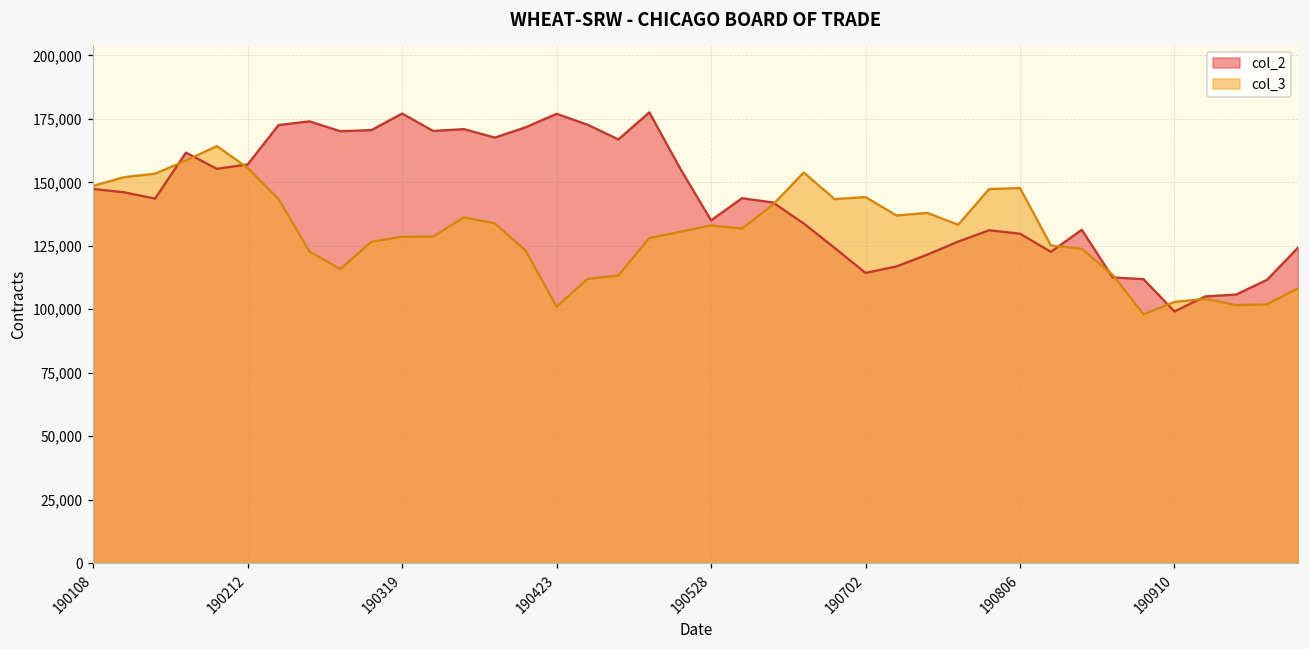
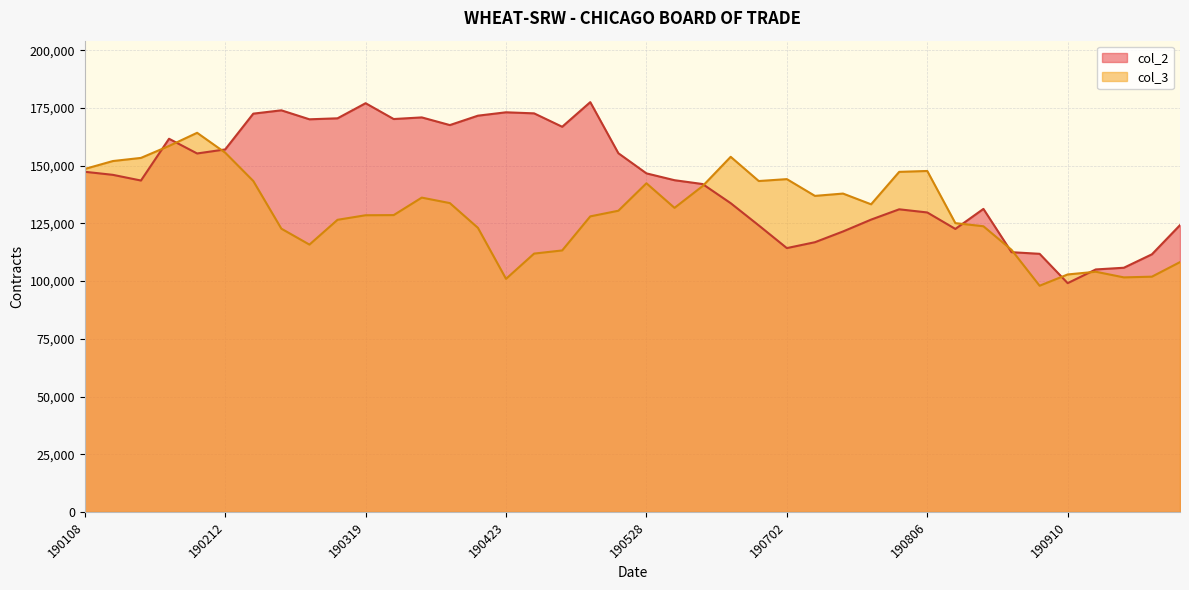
  {
    "col_2": {
      "190108": "147,000",
      "190212": "157,000",
      "190319": "177,000",
-     "190423": "177,000",
-     "190528": "135,000",
+     "190423": "173,000",
+     "190528": "147,000",
      "190702": "114,000",
      "190806": "130,000",
      "190910": "99,000"
    },
    "col_3": {
      "190108": "149,000",
      "190212": "156,000",
      "190319": "129,000",
      "190423": "101,000",
-     "190528": "133,000",
+     "190528": "142,000",
      "190702": "144,000",
      "190806": "148,000",
      "190910": "103,000"
    }
  }
